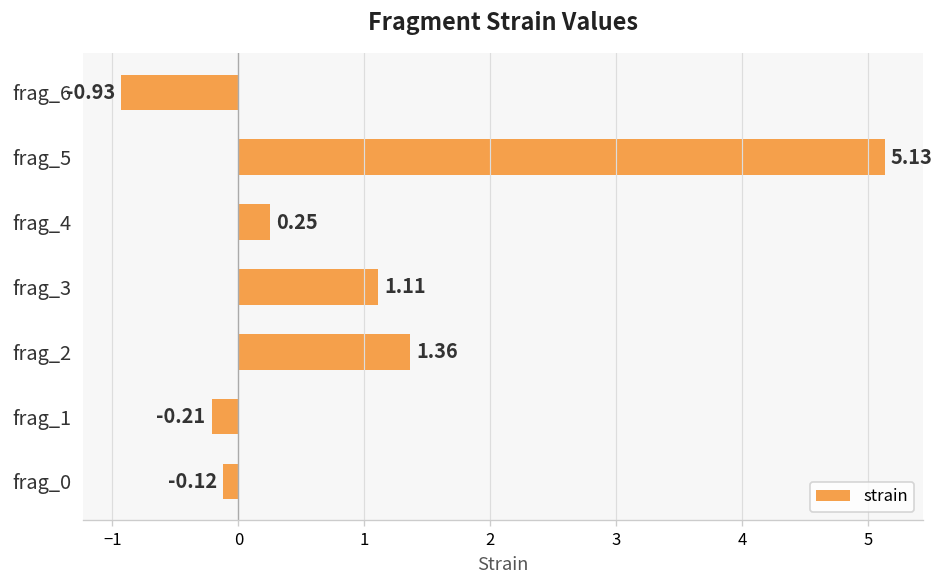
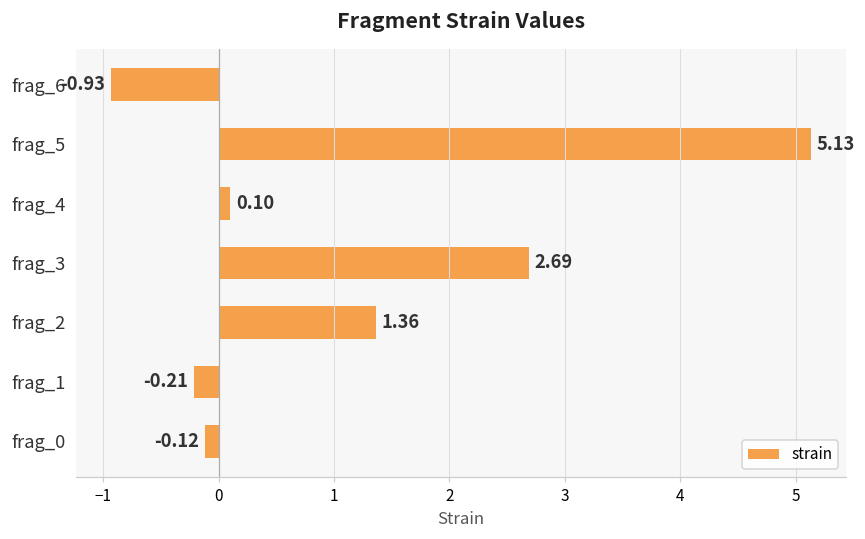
  {
    "frag_6": -0.93,
    "frag_5": 5.13,
-   "frag_4": 0.25,
-   "frag_3": 1.11,
+   "frag_4": 0.10,
+   "frag_3": 2.69,
    "frag_2": 1.36,
    "frag_1": -0.21,
    "frag_0": -0.12
  }
